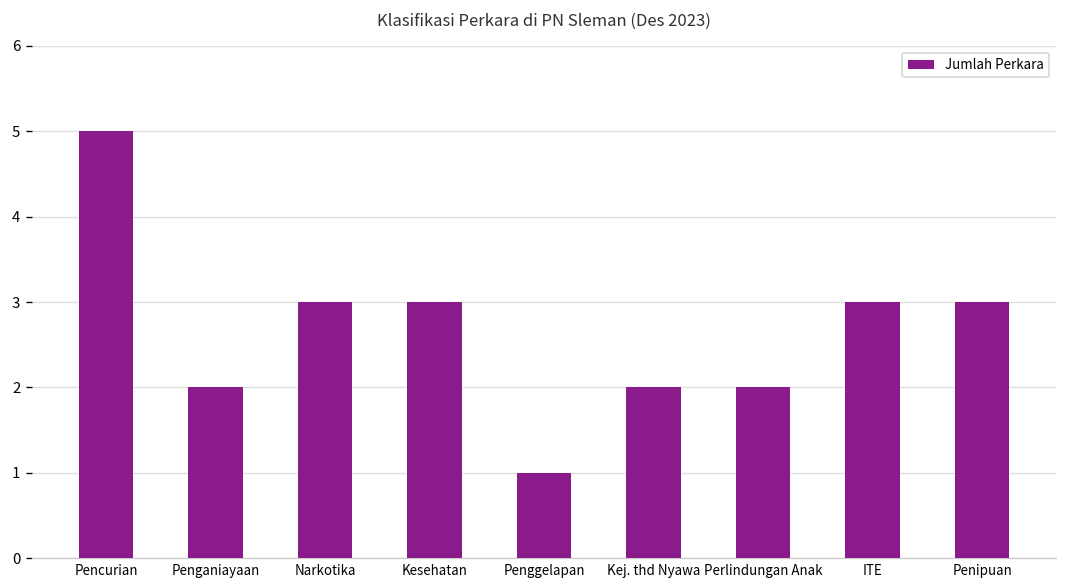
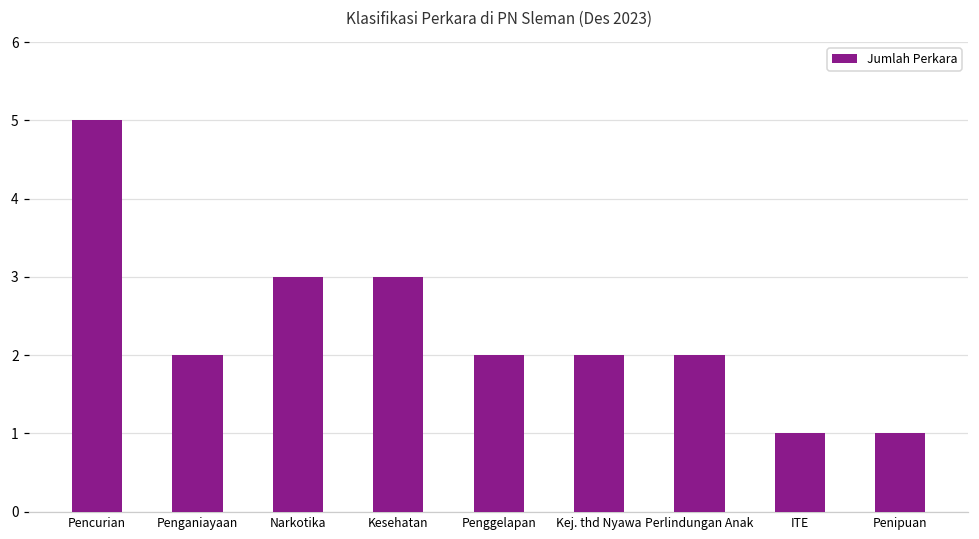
  {
    "Pencurian": 5,
    "Penganiayaan": 2,
    "Narkotika": 3,
    "Kesehatan": 3,
-   "Penggelapan": 1,
+   "Penggelapan": 2,
    "Kej. thd Nyawa": 2,
    "Perlindungan Anak": 2,
-   "ITE": 3,
-   "Penipuan": 3
+   "ITE": 1,
+   "Penipuan": 1
  }
